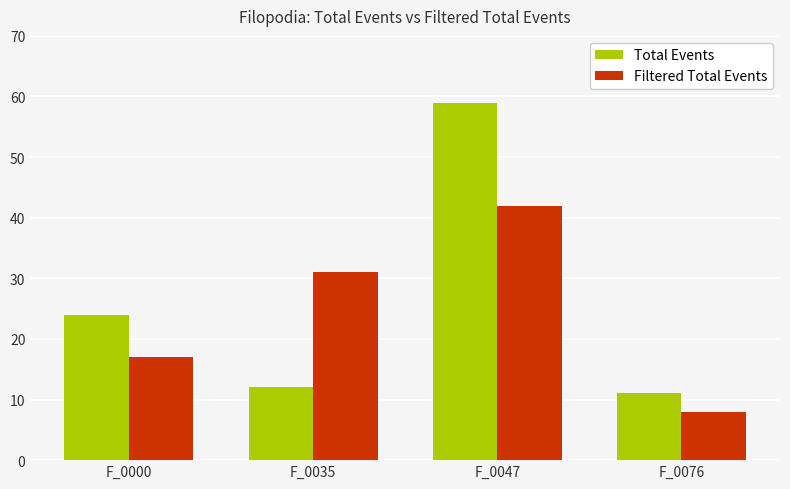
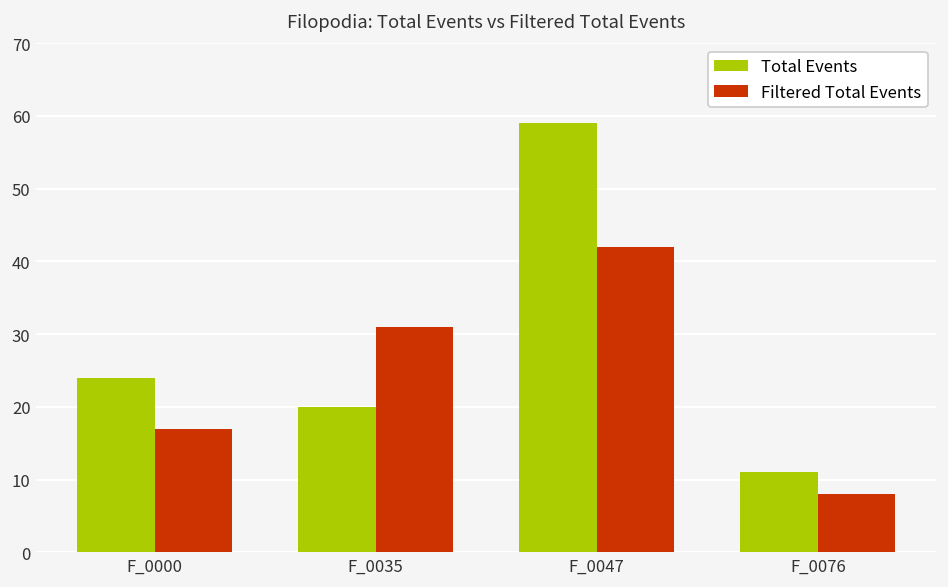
  {
    "Total Events": {
      "F_0000": 24,
-     "F_0035": 12,
+     "F_0035": 20,
      "F_0047": 59,
      "F_0076": 11
    },
    "Filtered Total Events": {
      "F_0000": 17,
      "F_0035": 31,
      "F_0047": 42,
      "F_0076": 8
    }
  }
